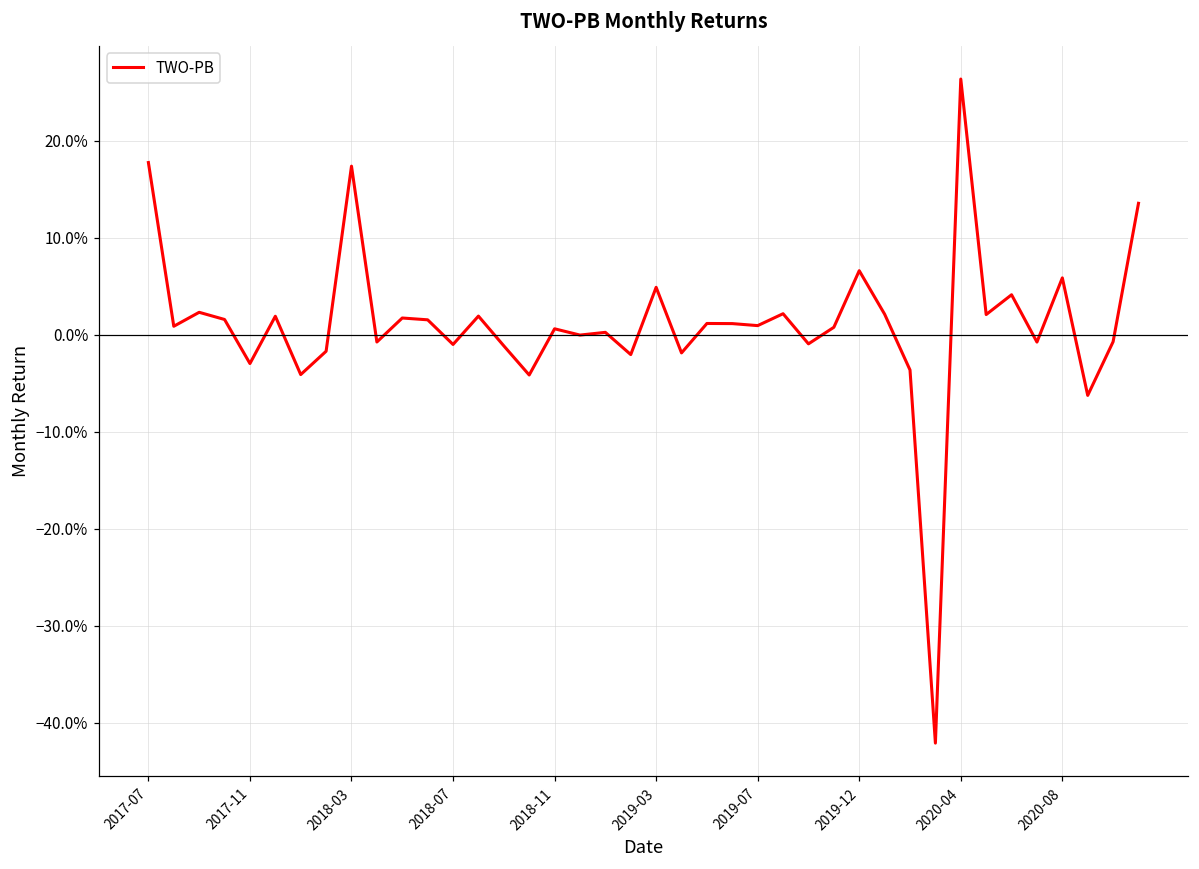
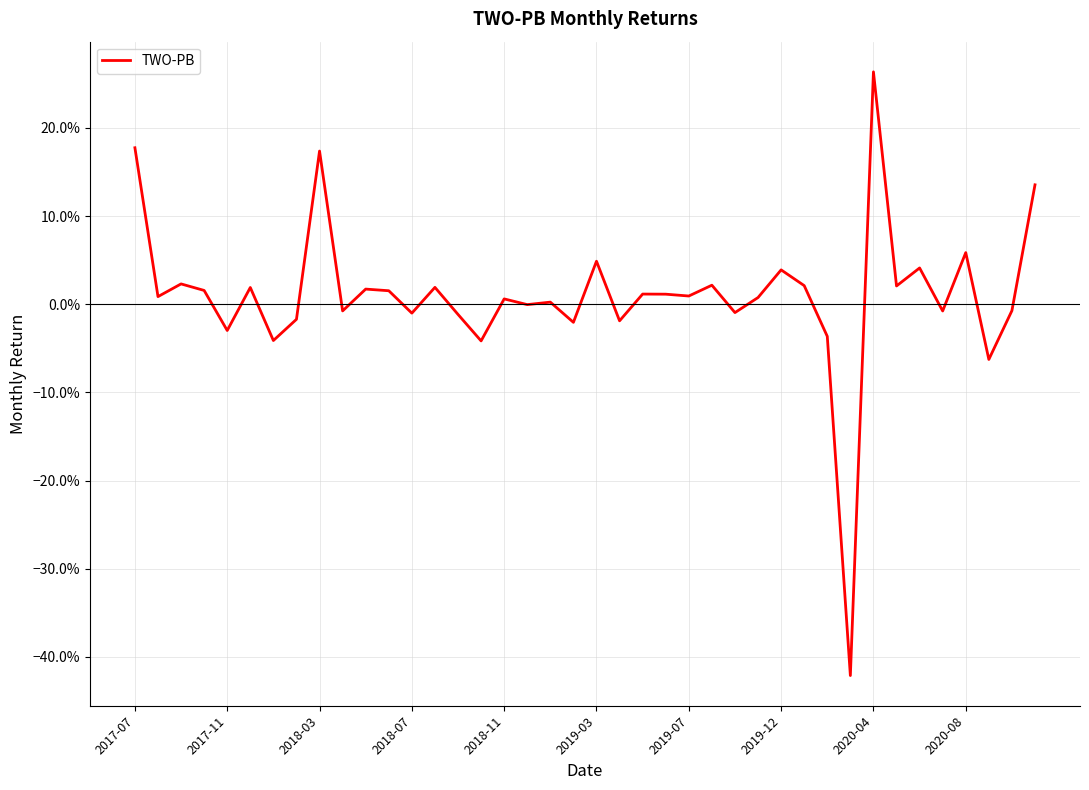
  {
    "2017-07": "18%",
    "2017-11": "-3%",
    "2018-03": "17%",
    "2018-07": "-1%",
    "2018-11": "1%",
    "2019-03": "5%",
    "2019-07": "1%",
-   "2019-12": "7%",
+   "2019-12": "4%",
    "2020-04": "26%",
    "2020-08": "6%"
  }
